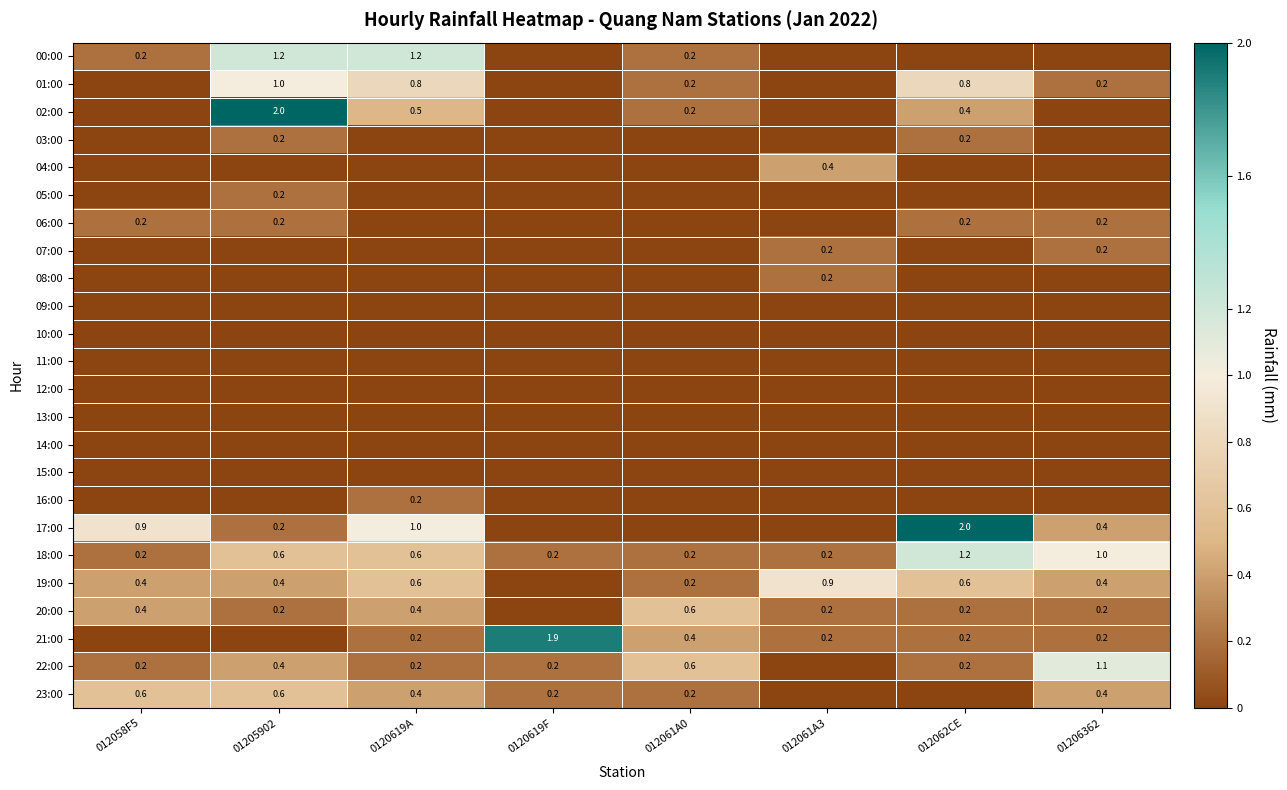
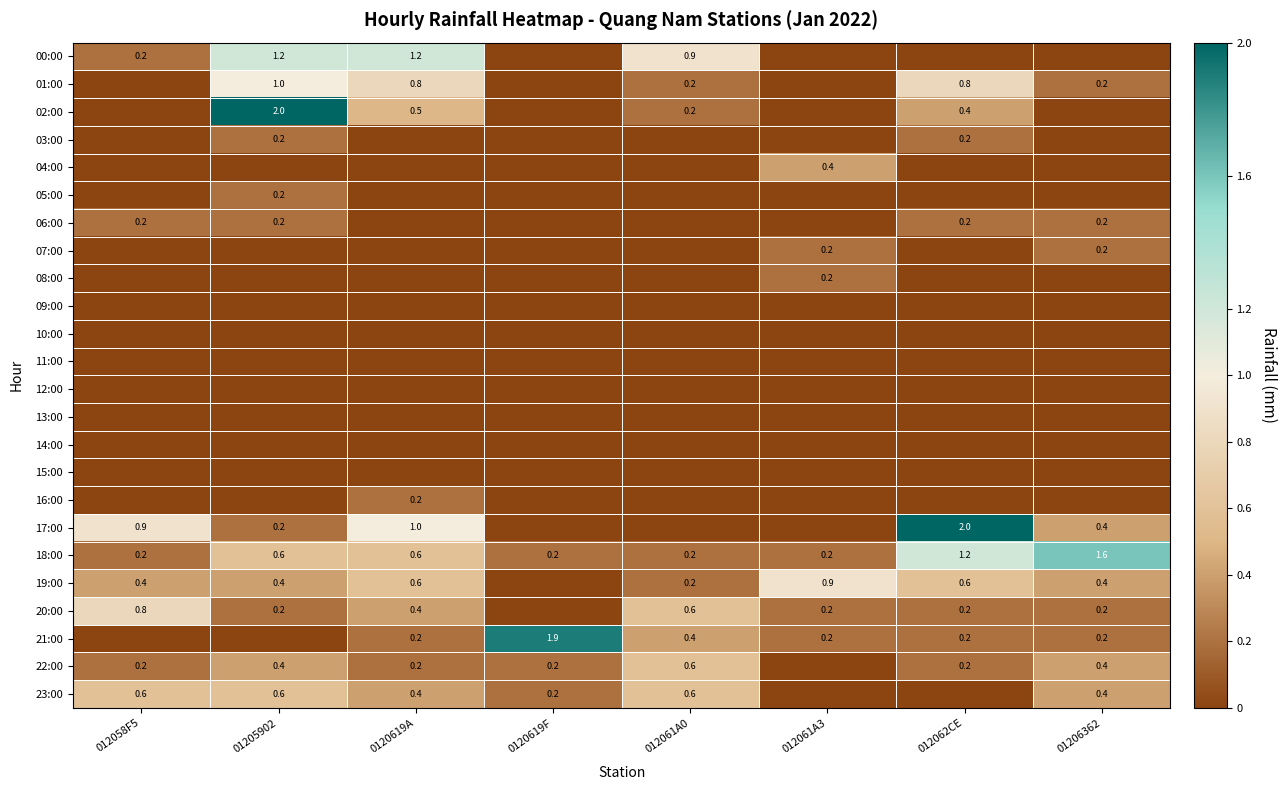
  {
    "00:00": {
      "012058F5": 0.2,
      "01205902": 1.2,
      "0120619A": 1.2,
-     "012061A0": 0.2
+     "012061A0": 0.9
    },
    "01:00": {
      "01205902": 1.0,
      "0120619A": 0.8,
      "012061A0": 0.2,
      "012062CE": 0.8,
      "01206362": 0.2
    },
    "02:00": {
      "01205902": 2.0,
      "0120619A": 0.5,
      "012061A0": 0.2,
      "012062CE": 0.4
    },
    "03:00": {
      "01205902": 0.2,
      "012062CE": 0.2
    },
    "04:00": {
      "012061A3": 0.4
    },
    "05:00": {
      "01205902": 0.2
    },
    "06:00": {
      "012058F5": 0.2,
      "01205902": 0.2,
      "012062CE": 0.2,
      "01206362": 0.2
    },
    "07:00": {
      "012061A3": 0.2,
      "01206362": 0.2
    },
    "08:00": {
      "012061A3": 0.2
    },
    "16:00": {
      "0120619A": 0.2
    },
    "17:00": {
      "012058F5": 0.9,
      "01205902": 0.2,
      "0120619A": 1.0,
      "012062CE": 2.0,
      "01206362": 0.4
    },
    "18:00": {
      "012058F5": 0.2,
      "01205902": 0.6,
      "0120619A": 0.6,
      "0120619F": 0.2,
      "012061A0": 0.2,
      "012061A3": 0.2,
      "012062CE": 1.2,
-     "01206362": 1.0
+     "01206362": 1.6
    },
    "19:00": {
      "012058F5": 0.4,
      "01205902": 0.4,
      "0120619A": 0.6,
      "012061A0": 0.2,
      "012061A3": 0.9,
      "012062CE": 0.6,
      "01206362": 0.4
    },
    "20:00": {
-     "012058F5": 0.4,
+     "012058F5": 0.8,
      "01205902": 0.2,
      "0120619A": 0.4,
      "012061A0": 0.6,
      "012061A3": 0.2,
      "012062CE": 0.2,
      "01206362": 0.2
    },
    "21:00": {
      "0120619A": 0.2,
      "0120619F": 1.9,
      "012061A0": 0.4,
      "012061A3": 0.2,
      "012062CE": 0.2,
      "01206362": 0.2
    },
    "22:00": {
      "012058F5": 0.2,
      "01205902": 0.4,
      "0120619A": 0.2,
      "0120619F": 0.2,
      "012061A0": 0.6,
      "012062CE": 0.2,
-     "01206362": 1.1
+     "01206362": 0.4
    },
    "23:00": {
      "012058F5": 0.6,
      "01205902": 0.6,
      "0120619A": 0.4,
      "0120619F": 0.2,
-     "012061A0": 0.2,
+     "012061A0": 0.6,
      "01206362": 0.4
    }
  }
